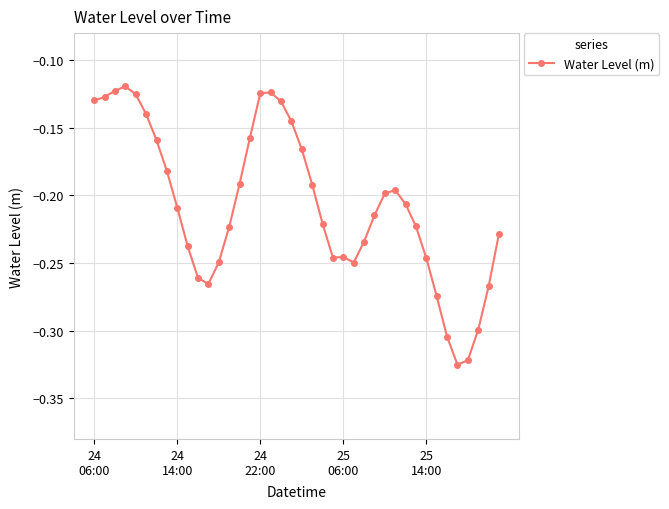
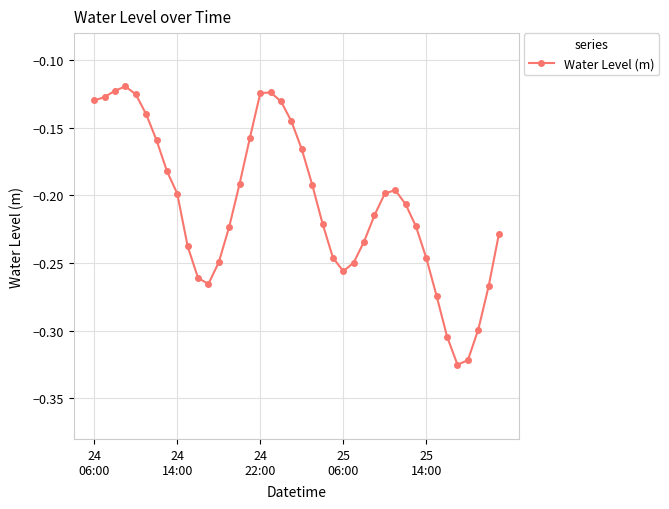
  {
    "24 06:00": -0.130,
-   "24 14:00": -0.209,
+   "24 14:00": -0.199,
    "24 22:00": -0.124,
-   "25 06:00": -0.245,
+   "25 06:00": -0.256,
    "25 14:00": -0.246
  }
